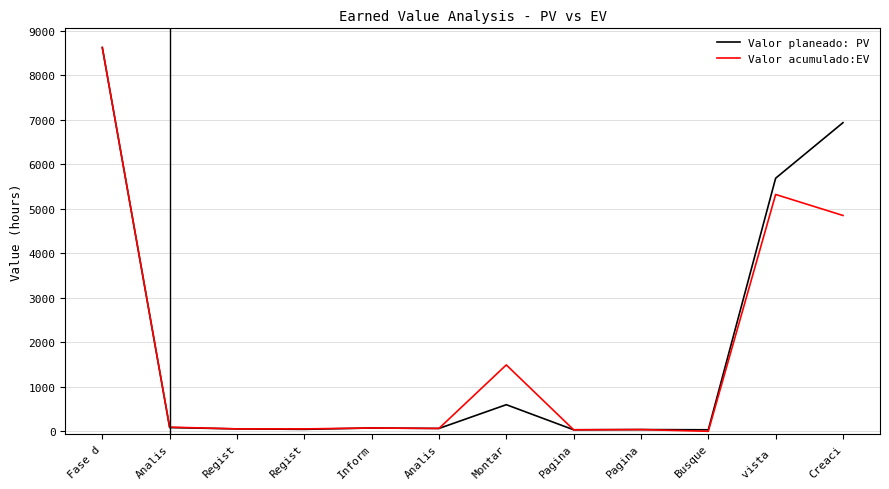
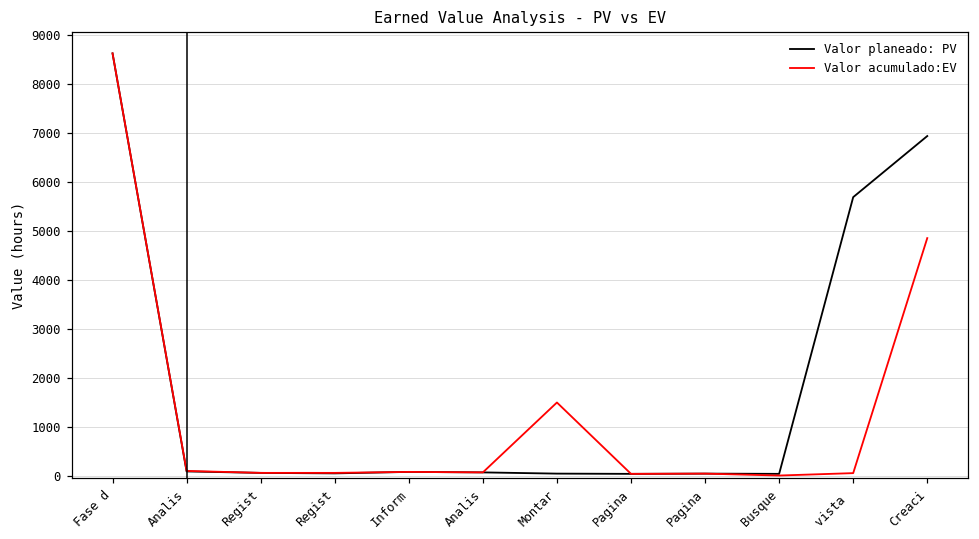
  {
    "Valor planeado: PV": {
-     "Montar": 600,
+     "Montar": 0,
      "vista": 5700,
      "Creaci": 6900
    },
    "Valor acumulado:EV": {
      "Montar": 1500,
-     "vista": 5300,
+     "vista": 100,
      "Creaci": 4900
    }
  }
